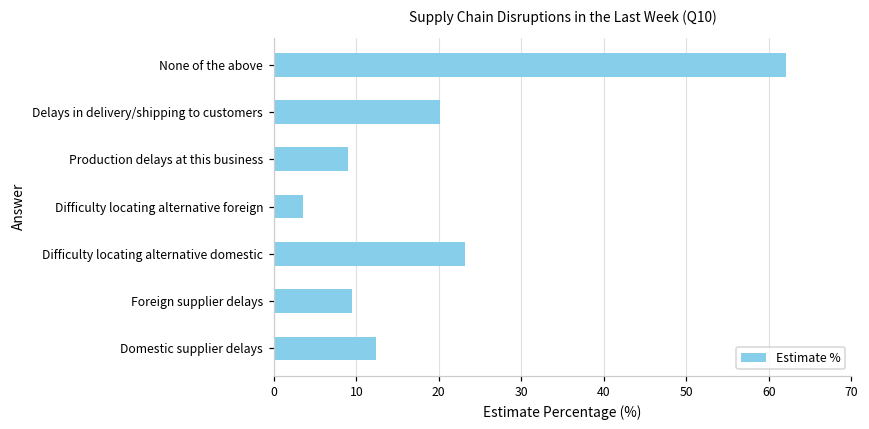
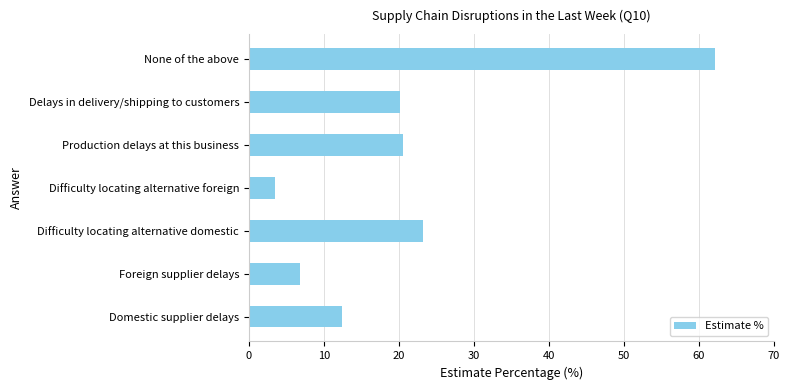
  {
    "None of the above": 62,
    "Delays in delivery/shipping to customers": 20,
-   "Production delays at this business": 9,
+   "Production delays at this business": 21,
    "Difficulty locating alternative foreign": 4,
    "Difficulty locating alternative domestic": 23,
-   "Foreign supplier delays": 10,
+   "Foreign supplier delays": 7,
    "Domestic supplier delays": 12
  }
